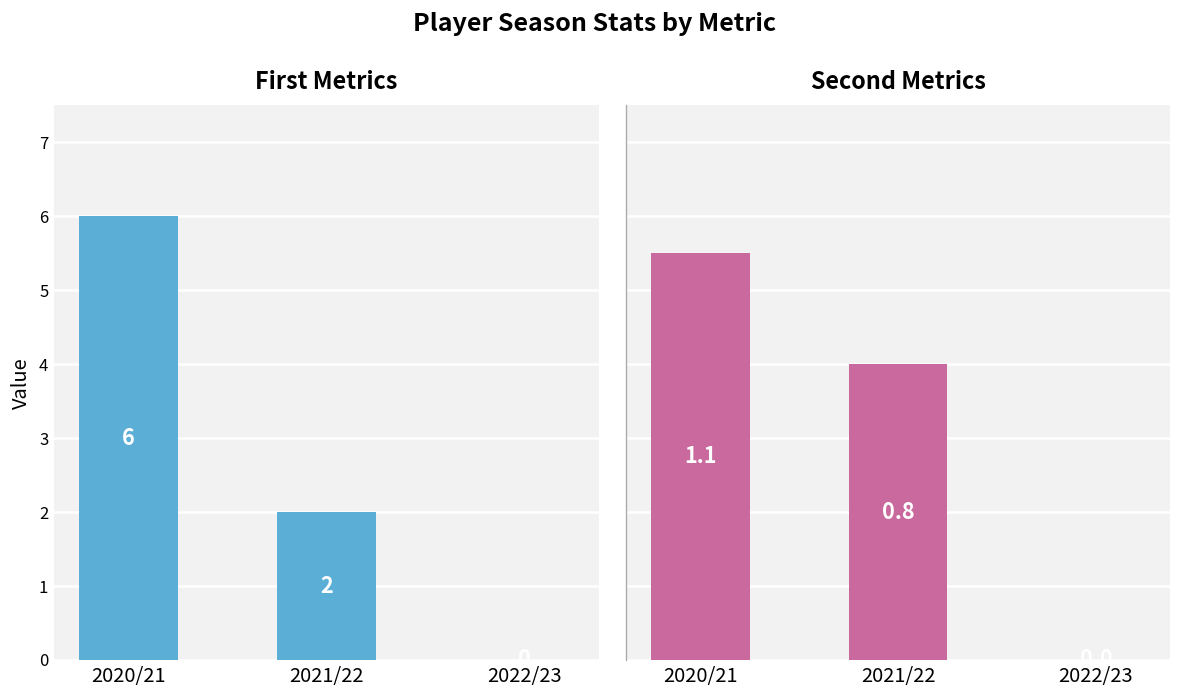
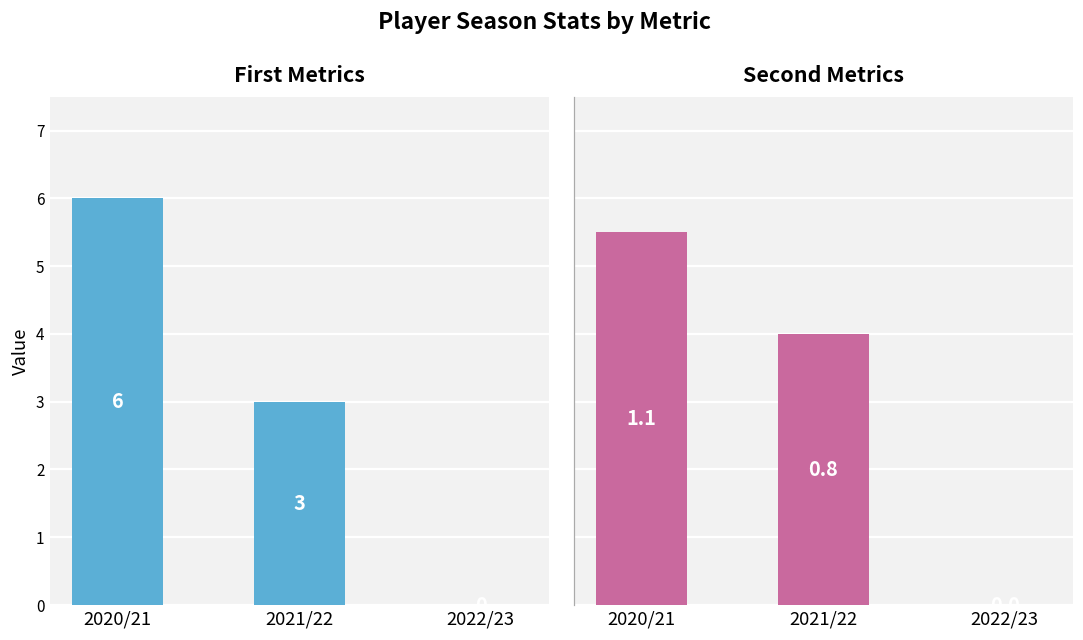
  {
    "First Metrics": {
      "2020/21": 6,
-     "2021/22": 2
+     "2021/22": 3
    },
    "Second Metrics": {
      "2020/21": 1.1,
      "2021/22": 0.8
    }
  }
